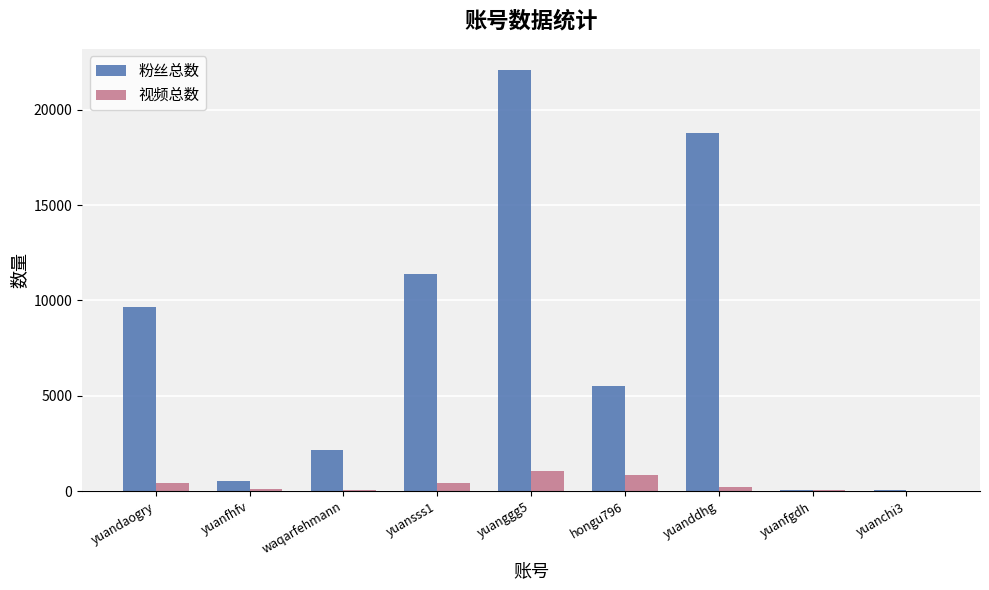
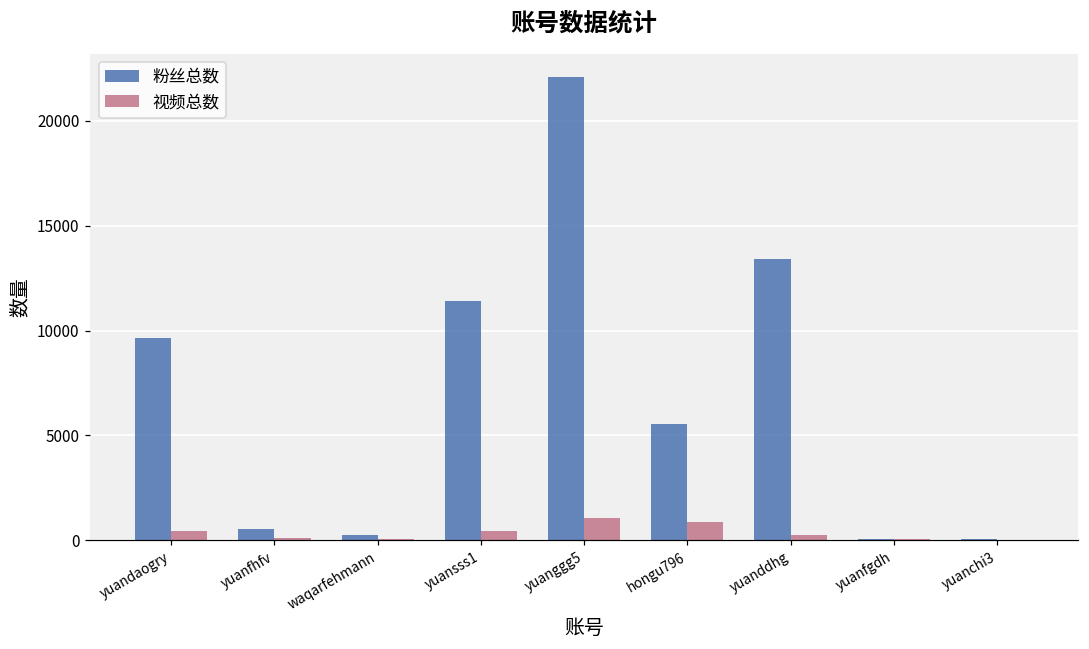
  {
    "粉丝总数": {
      "yuandaogry": 9700,
      "yuanfhfv": 500,
-     "waqarfehmann": 2200,
+     "waqarfehmann": 300,
      "yuansss1": 11400,
      "yuanggg5": 22100,
      "hongu796": 5500,
-     "yuanddhg": 18800
+     "yuanddhg": 13400
    },
    "视频总数": {
      "yuandaogry": 400,
      "yuansss1": 400,
      "yuanggg5": 1100,
      "hongu796": 900,
      "yuanddhg": 200
    }
  }
